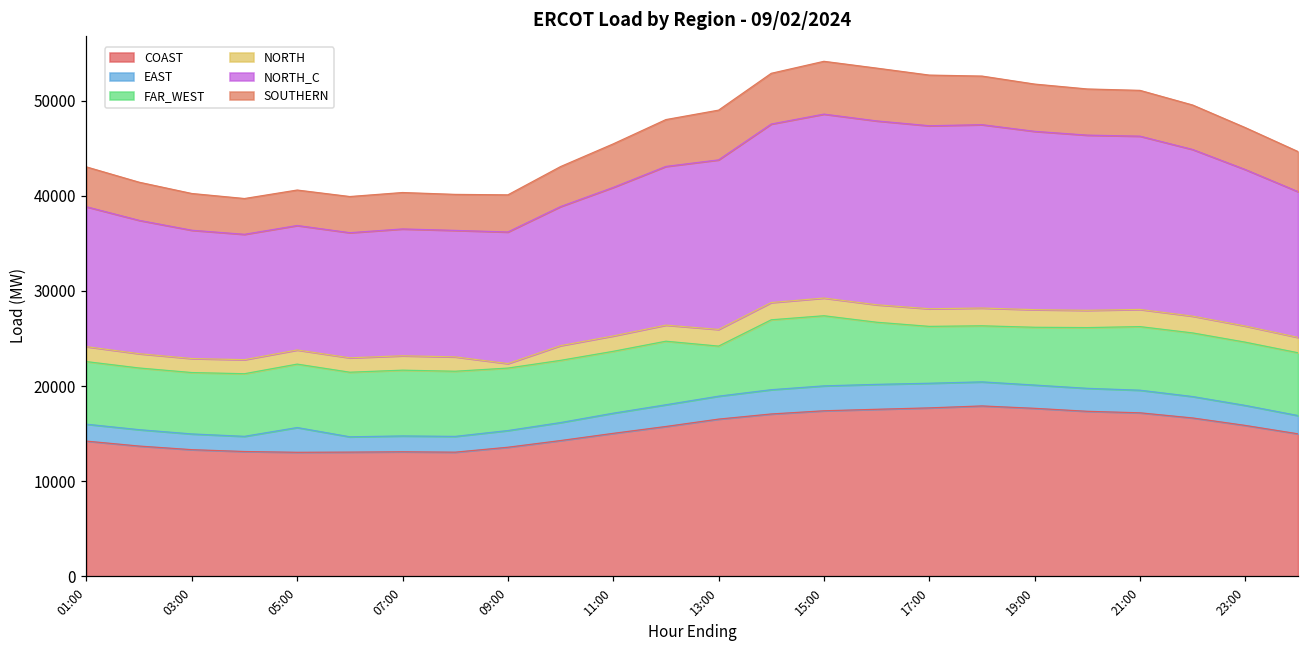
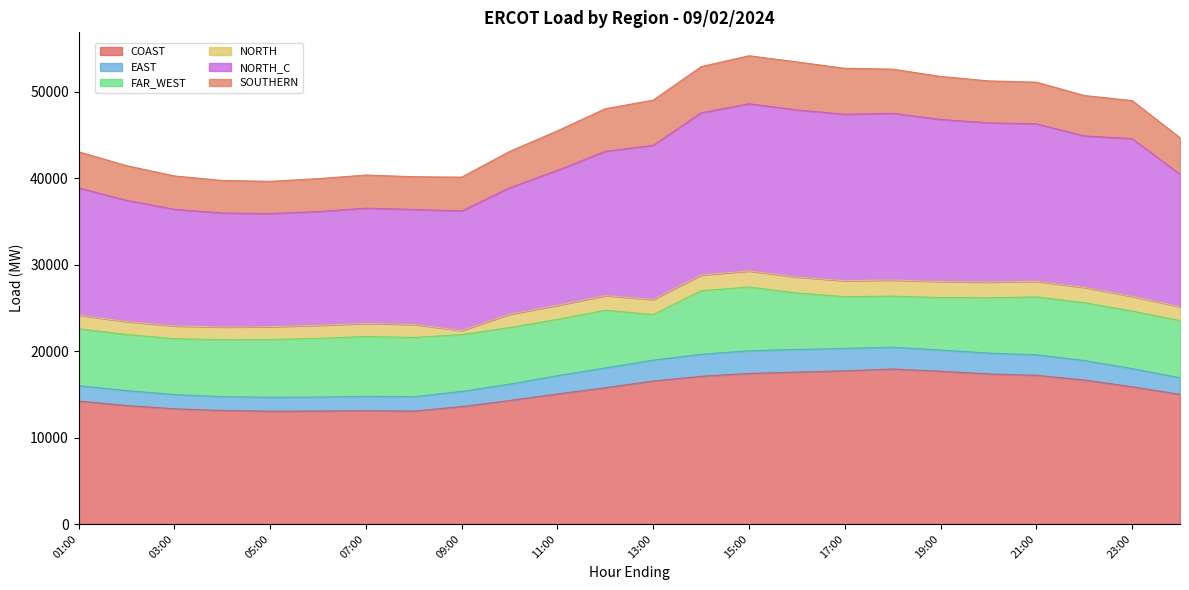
  {
    "EAST": {
      "01:00": 2000,
      "03:00": 2000,
-     "05:00": 3000,
+     "05:00": 2000,
      "07:00": 2000,
      "09:00": 2000,
      "11:00": 2000,
      "13:00": 2000,
      "15:00": 3000,
      "17:00": 3000,
      "19:00": 2000,
      "21:00": 2000,
      "23:00": 2000
    },
    "FAR_WEST": {
      "01:00": 7000,
      "03:00": 6000,
      "05:00": 7000,
      "07:00": 7000,
      "09:00": 7000,
      "11:00": 7000,
      "13:00": 5000,
      "15:00": 7000,
      "17:00": 6000,
      "19:00": 6000,
      "21:00": 7000,
      "23:00": 7000
    },
    "NORTH": {
      "01:00": 2000,
      "03:00": 1000,
      "05:00": 1000,
      "07:00": 2000,
      "09:00": 0,
      "11:00": 2000,
      "13:00": 2000,
      "15:00": 2000,
      "17:00": 2000,
      "19:00": 2000,
      "21:00": 2000,
      "23:00": 2000
    },
    "NORTH_C": {
      "01:00": 15000,
      "03:00": 13000,
      "05:00": 13000,
      "07:00": 13000,
      "09:00": 14000,
      "11:00": 16000,
      "13:00": 18000,
      "15:00": 19000,
      "17:00": 19000,
      "19:00": 19000,
      "21:00": 18000,
-     "23:00": 16000
+     "23:00": 18000
    }
  }
